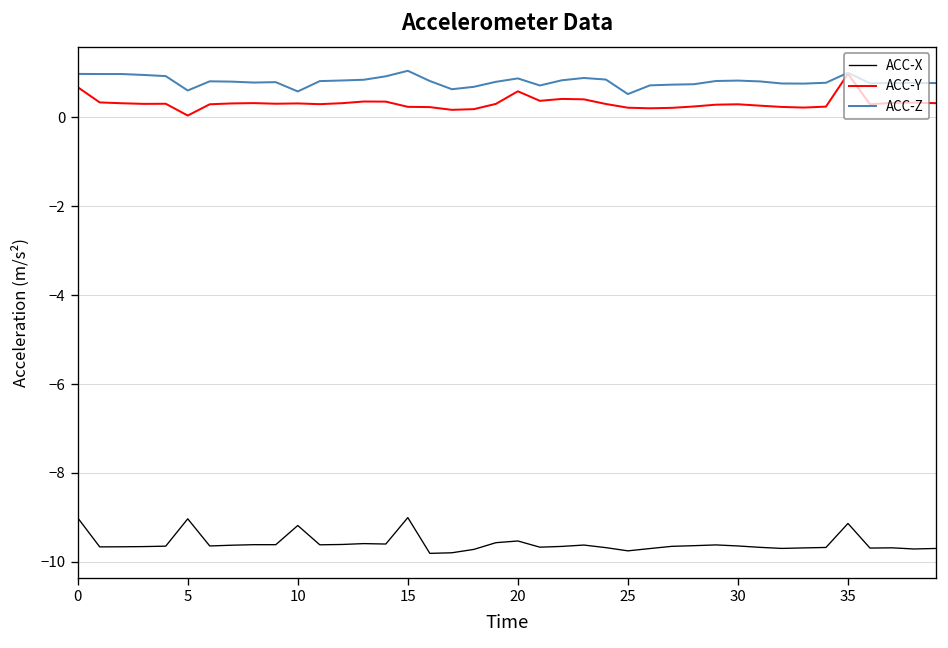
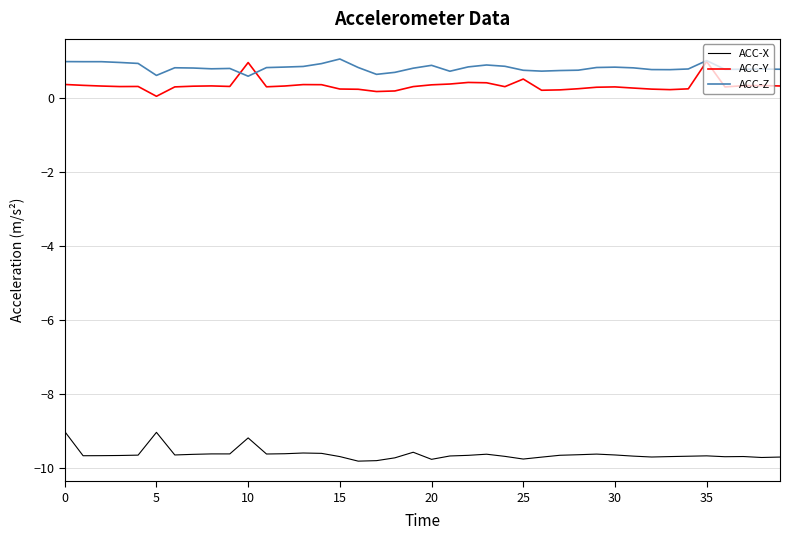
  {
    "ACC-X": {
      "0": -9.0,
      "5": -9.0,
      "10": -9.2,
-     "15": -9.0,
-     "20": -9.5,
+     "15": -9.7,
+     "20": -9.8,
      "25": -9.8,
      "30": -9.6,
-     "35": -9.1
+     "35": -9.7
    },
    "ACC-Y": {
-     "0": 0.7,
+     "0": 0.4,
      "5": 0.0,
-     "10": 0.3,
+     "10": 0.9,
      "15": 0.2,
-     "20": 0.6,
-     "25": 0.2,
+     "20": 0.3,
+     "25": 0.5,
      "30": 0.3
    },
    "ACC-Z": {
      "0": 1.0,
      "5": 0.6,
      "10": 0.6,
      "15": 1.0,
      "20": 0.9,
-     "25": 0.5,
+     "25": 0.7,
      "30": 0.8
    }
  }
